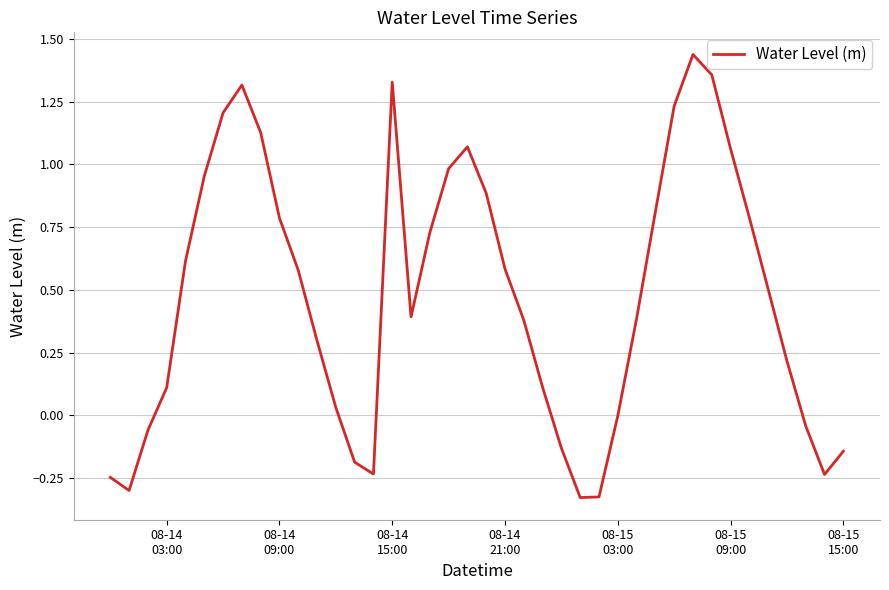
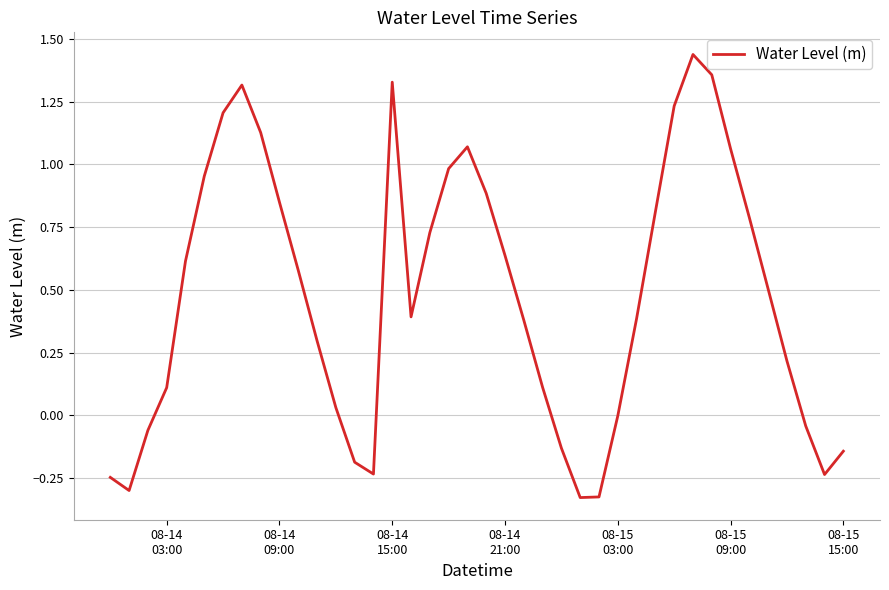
  {
    "08-14 03:00": 0.11,
-   "08-14 09:00": 0.79,
+   "08-14 09:00": 0.85,
    "08-14 15:00": 1.33,
-   "08-14 21:00": 0.58,
+   "08-14 21:00": 0.64,
    "08-15 03:00": 0.00,
    "08-15 09:00": 1.06,
    "08-15 15:00": -0.14
  }
